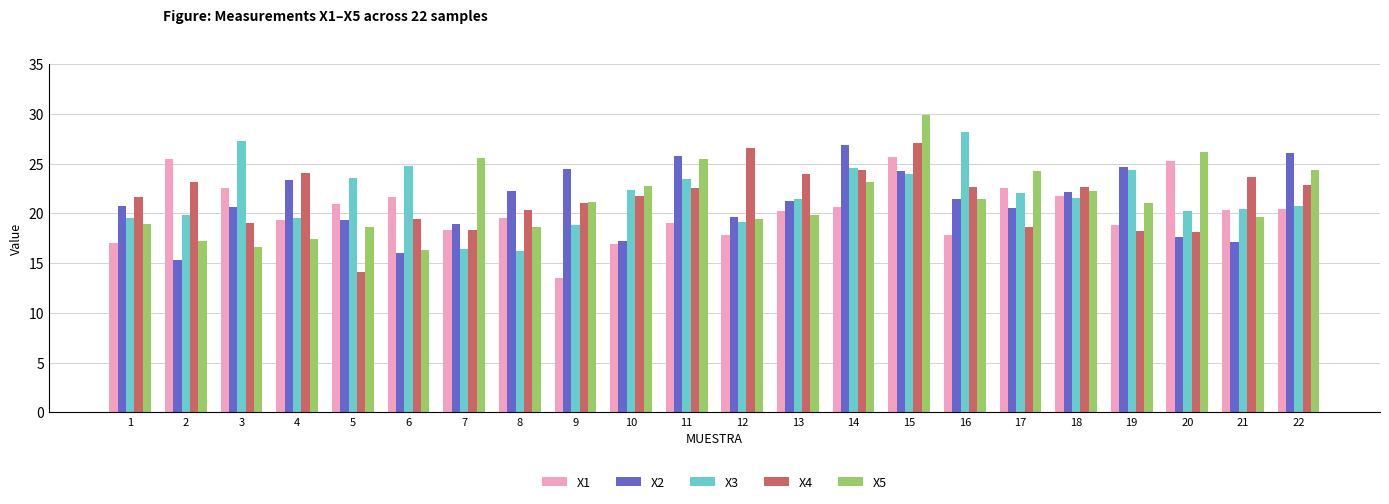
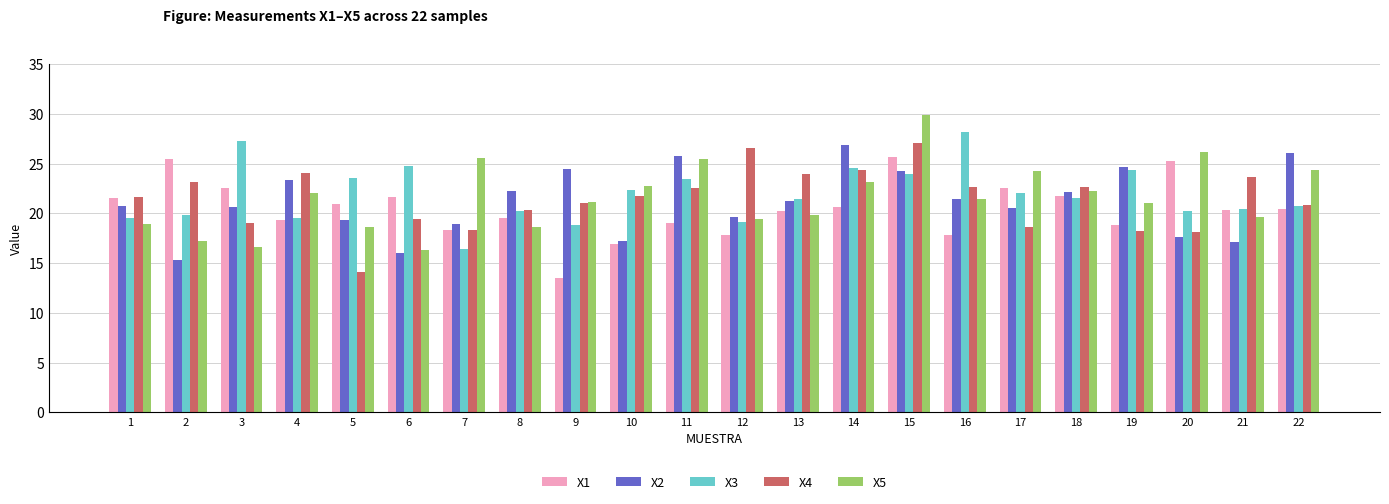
  {
    "X1": {
-     "1": 17,
+     "1": 22,
      "2": 25,
      "3": 23,
      "4": 19,
      "5": 21,
      "6": 22,
      "7": 18,
      "8": 19,
      "9": 14,
      "10": 17,
      "11": 19,
      "12": 18,
      "13": 20,
      "14": 21,
      "15": 26,
      "16": 18,
      "17": 23,
      "18": 22,
      "19": 19,
      "20": 25,
      "21": 20,
      "22": 20
    },
    "X2": {
      "1": 21,
      "2": 15,
      "3": 21,
      "4": 23,
      "5": 19,
      "6": 16,
      "7": 19,
      "8": 22,
      "9": 24,
      "10": 17,
      "11": 26,
      "12": 20,
      "13": 21,
      "14": 27,
      "15": 24,
      "16": 21,
      "17": 21,
      "18": 22,
      "19": 25,
      "20": 18,
      "21": 17,
      "22": 26
    },
    "X3": {
      "1": 20,
      "2": 20,
      "3": 27,
      "4": 20,
      "5": 24,
      "6": 25,
      "7": 16,
-     "8": 16,
+     "8": 20,
      "9": 19,
      "10": 22,
      "11": 23,
      "12": 19,
      "13": 21,
      "14": 25,
      "15": 24,
      "16": 28,
      "17": 22,
      "18": 22,
      "19": 24,
      "20": 20,
      "21": 20,
      "22": 21
    },
    "X4": {
      "1": 22,
      "2": 23,
      "3": 19,
      "4": 24,
      "5": 14,
      "6": 19,
      "7": 18,
      "8": 20,
      "9": 21,
      "10": 22,
      "11": 23,
      "12": 27,
      "13": 24,
      "14": 24,
      "15": 27,
      "16": 23,
      "17": 19,
      "18": 23,
      "19": 18,
      "20": 18,
      "21": 24,
-     "22": 23
+     "22": 21
    },
    "X5": {
      "1": 19,
      "2": 17,
      "3": 17,
-     "4": 17,
+     "4": 22,
      "5": 19,
      "6": 16,
      "7": 26,
      "8": 19,
      "9": 21,
      "10": 23,
      "11": 25,
      "12": 19,
      "13": 20,
      "14": 23,
      "15": 30,
      "16": 21,
      "17": 24,
      "18": 22,
      "19": 21,
      "20": 26,
      "21": 20,
      "22": 24
    }
  }
